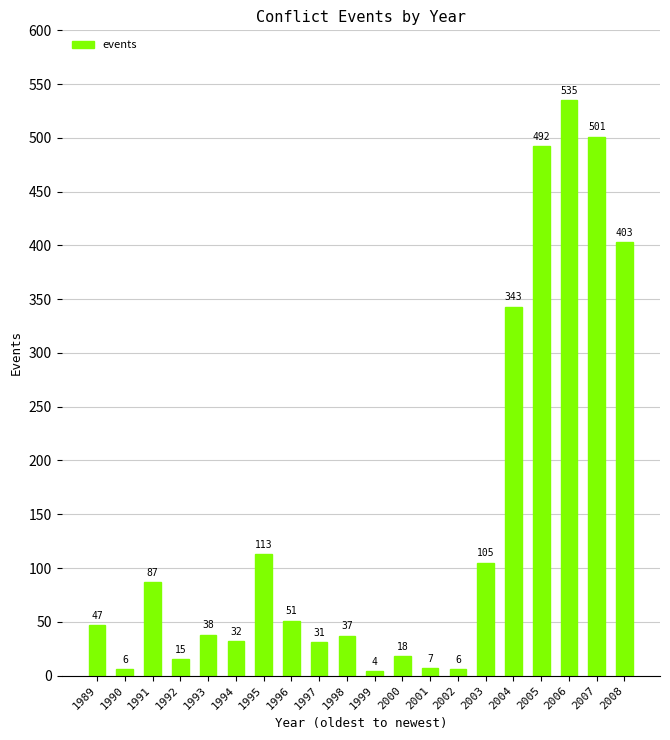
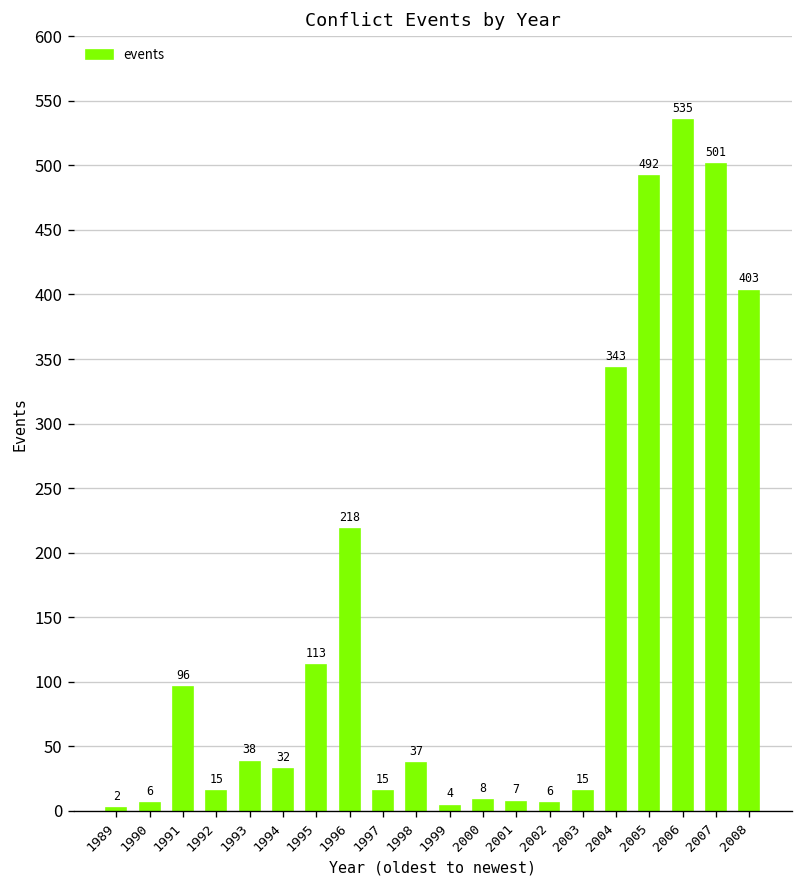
  {
-   "1989": 47,
+   "1989": 2,
    "1990": 6,
-   "1991": 87,
+   "1991": 96,
    "1992": 15,
    "1993": 38,
    "1994": 32,
    "1995": 113,
-   "1996": 51,
-   "1997": 31,
+   "1996": 218,
+   "1997": 15,
    "1998": 37,
    "1999": 4,
-   "2000": 18,
+   "2000": 8,
    "2001": 7,
    "2002": 6,
-   "2003": 105,
+   "2003": 15,
    "2004": 343,
    "2005": 492,
    "2006": 535,
    "2007": 501,
    "2008": 403
  }
